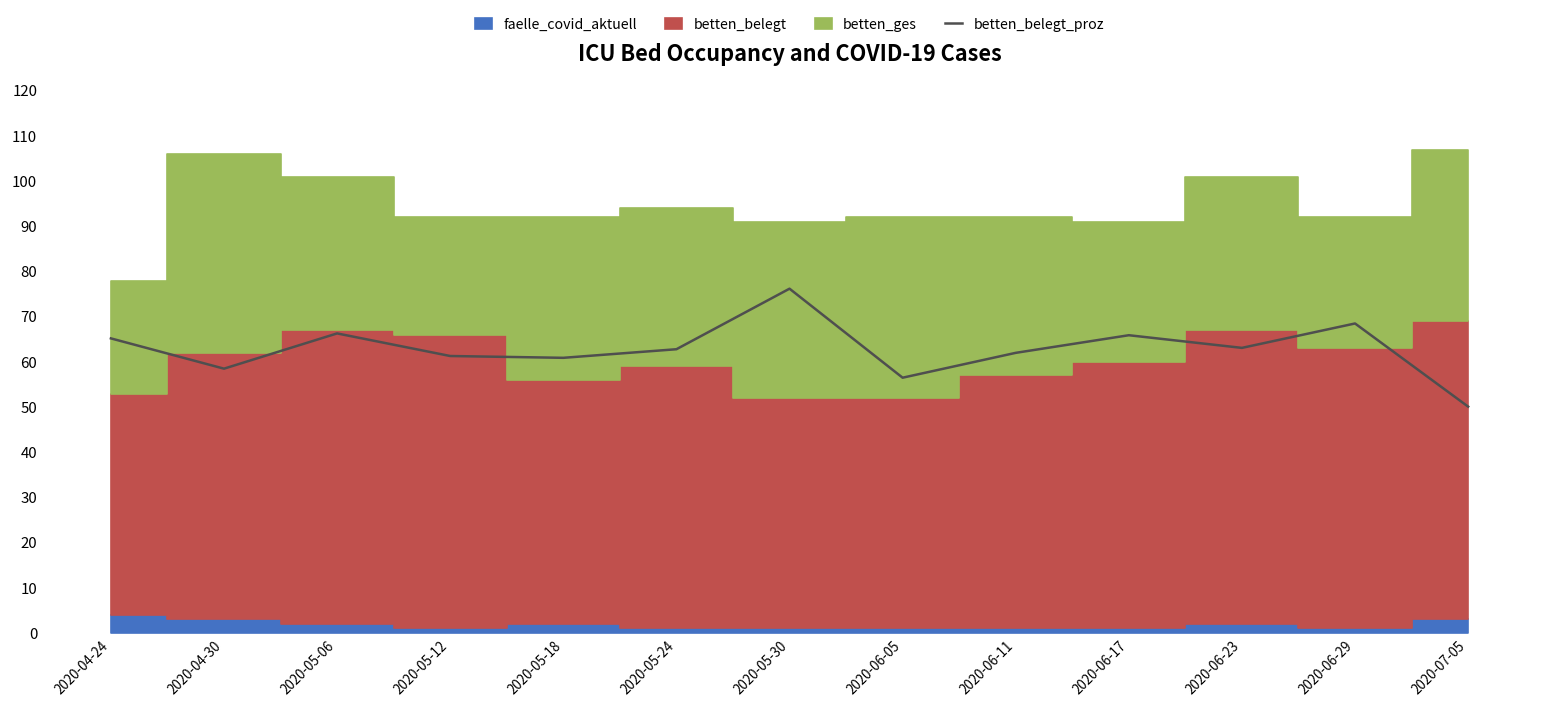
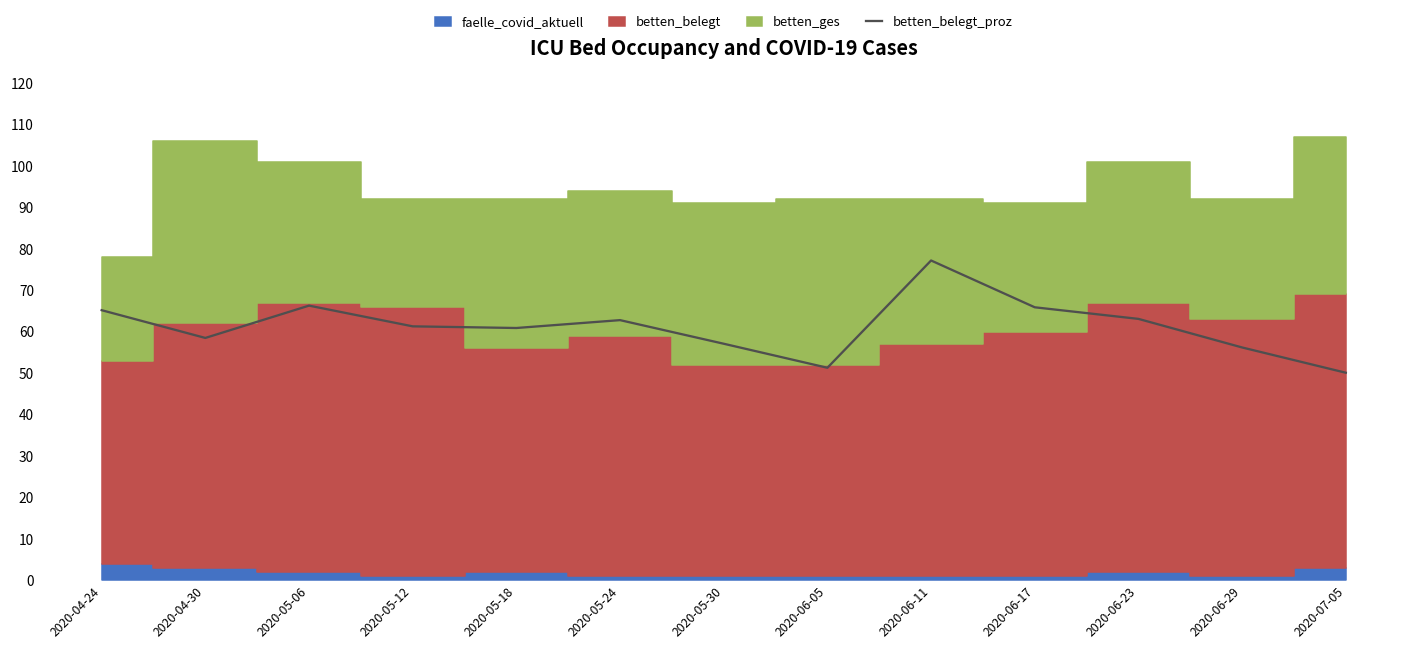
  {
    "betten_belegt_proz": {
      "2020-04-24": 65,
      "2020-04-30": 59,
      "2020-05-06": 66,
      "2020-05-12": 61,
      "2020-05-18": 61,
      "2020-05-24": 63,
-     "2020-05-30": 76,
-     "2020-06-05": 57,
-     "2020-06-11": 62,
+     "2020-05-30": 57,
+     "2020-06-05": 51,
+     "2020-06-11": 77,
      "2020-06-17": 66,
      "2020-06-23": 63,
-     "2020-06-29": 69,
+     "2020-06-29": 56,
      "2020-07-05": 50
    }
  }
